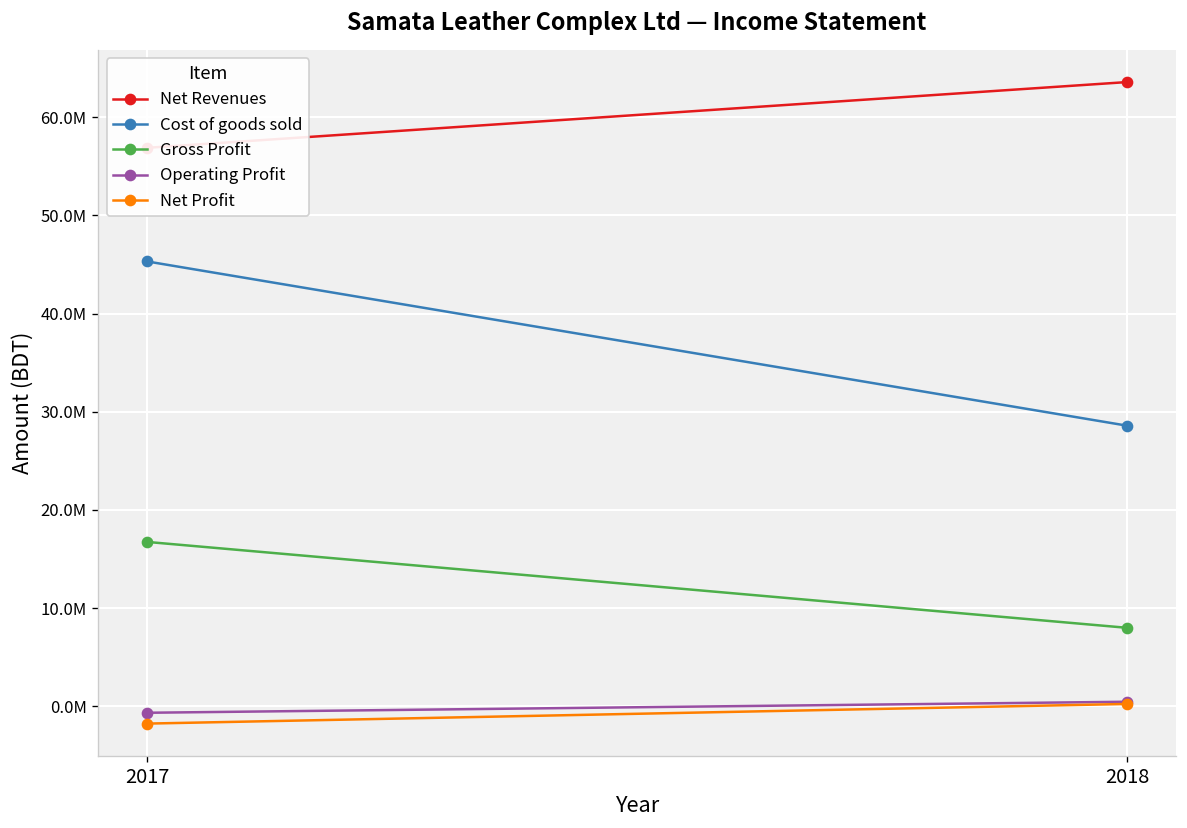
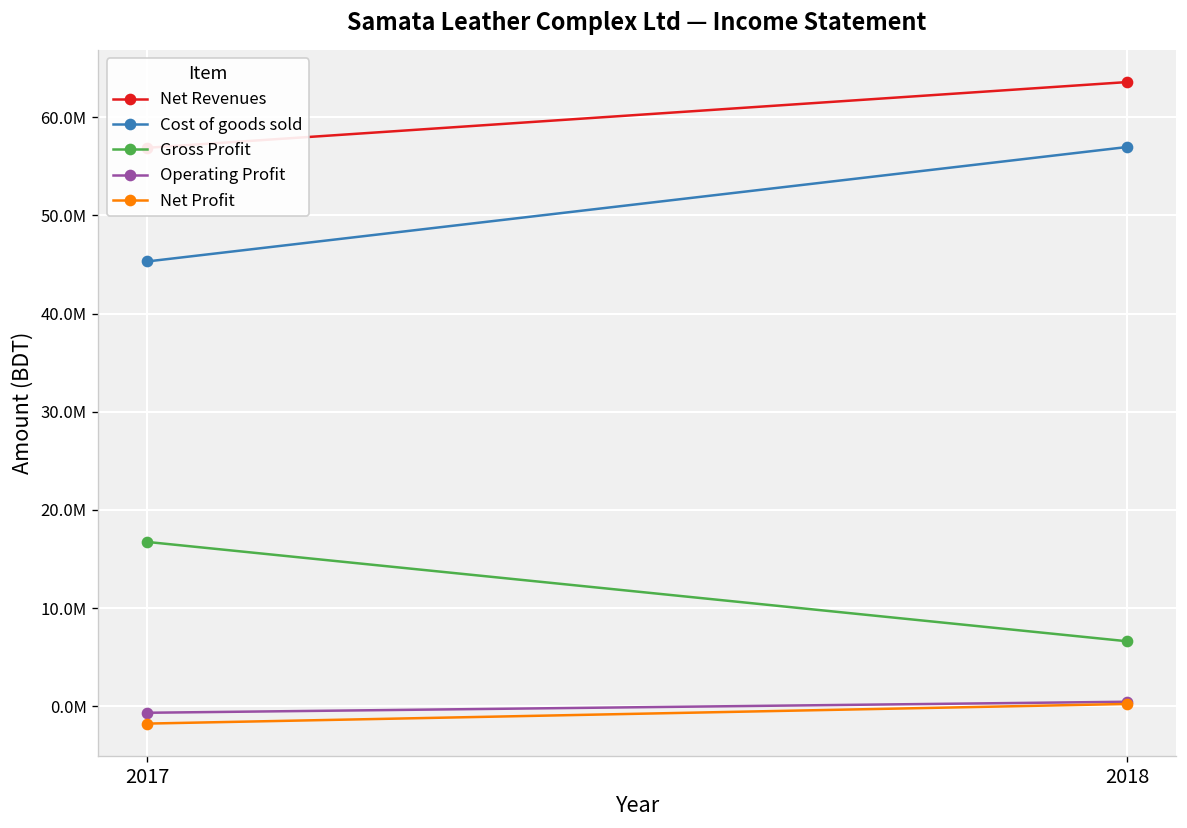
  {
    "Net Revenues": {
      "2018": 64000000
    },
    "Cost of goods sold": {
      "2017": 45000000,
-     "2018": 29000000
+     "2018": 57000000
    },
    "Gross Profit": {
      "2017": 17000000,
-     "2018": 8000000
+     "2018": 7000000
    },
    "Operating Profit": {
      "2017": -1000000
    },
    "Net Profit": {
      "2017": -2000000
    }
  }
